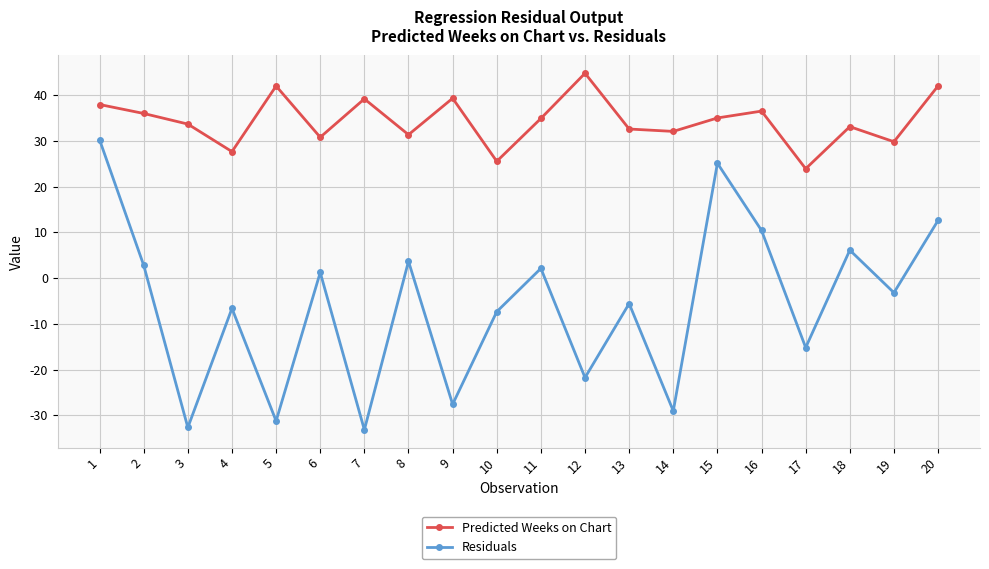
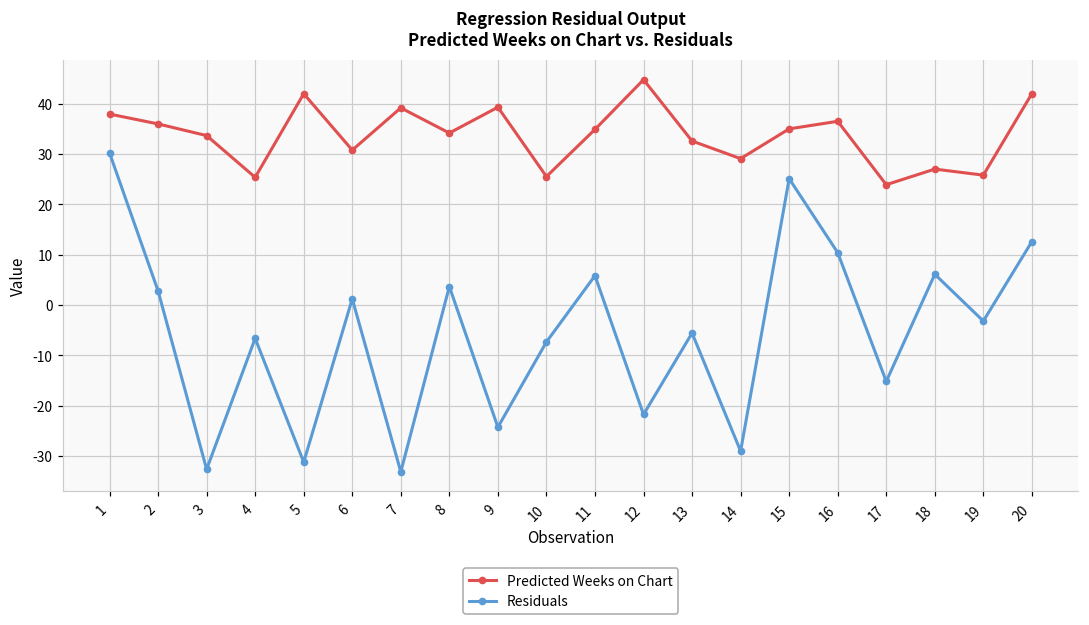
  {
    "Predicted Weeks on Chart": {
      "1": 38,
      "2": 36,
      "3": 34,
-     "4": 28,
+     "4": 25,
      "5": 42,
      "6": 31,
      "7": 39,
-     "8": 31,
+     "8": 34,
      "9": 39,
      "10": 26,
      "11": 35,
      "12": 45,
      "13": 33,
-     "14": 32,
+     "14": 29,
      "15": 35,
      "16": 37,
      "17": 24,
-     "18": 33,
-     "19": 30,
+     "18": 27,
+     "19": 26,
      "20": 42
    },
    "Residuals": {
      "1": 30,
      "2": 3,
      "3": -33,
      "4": -7,
      "5": -31,
      "6": 1,
      "7": -33,
      "8": 4,
-     "9": -28,
+     "9": -24,
      "10": -7,
-     "11": 2,
+     "11": 6,
      "12": -22,
      "13": -6,
      "14": -29,
      "15": 25,
      "16": 10,
      "17": -15,
      "18": 6,
      "19": -3,
      "20": 13
    }
  }
